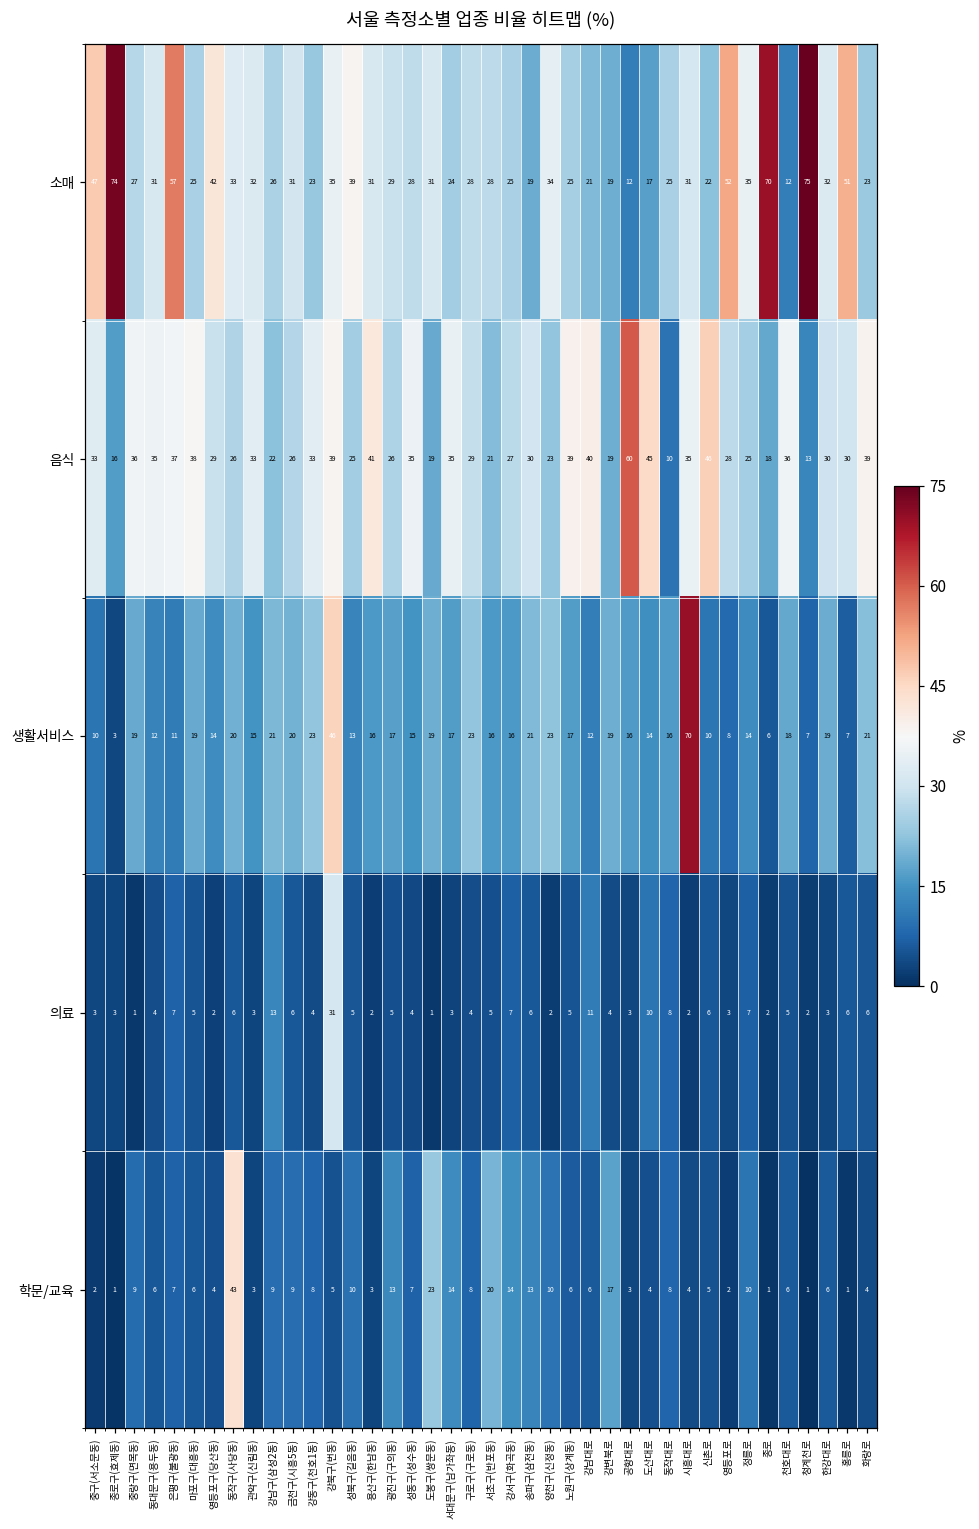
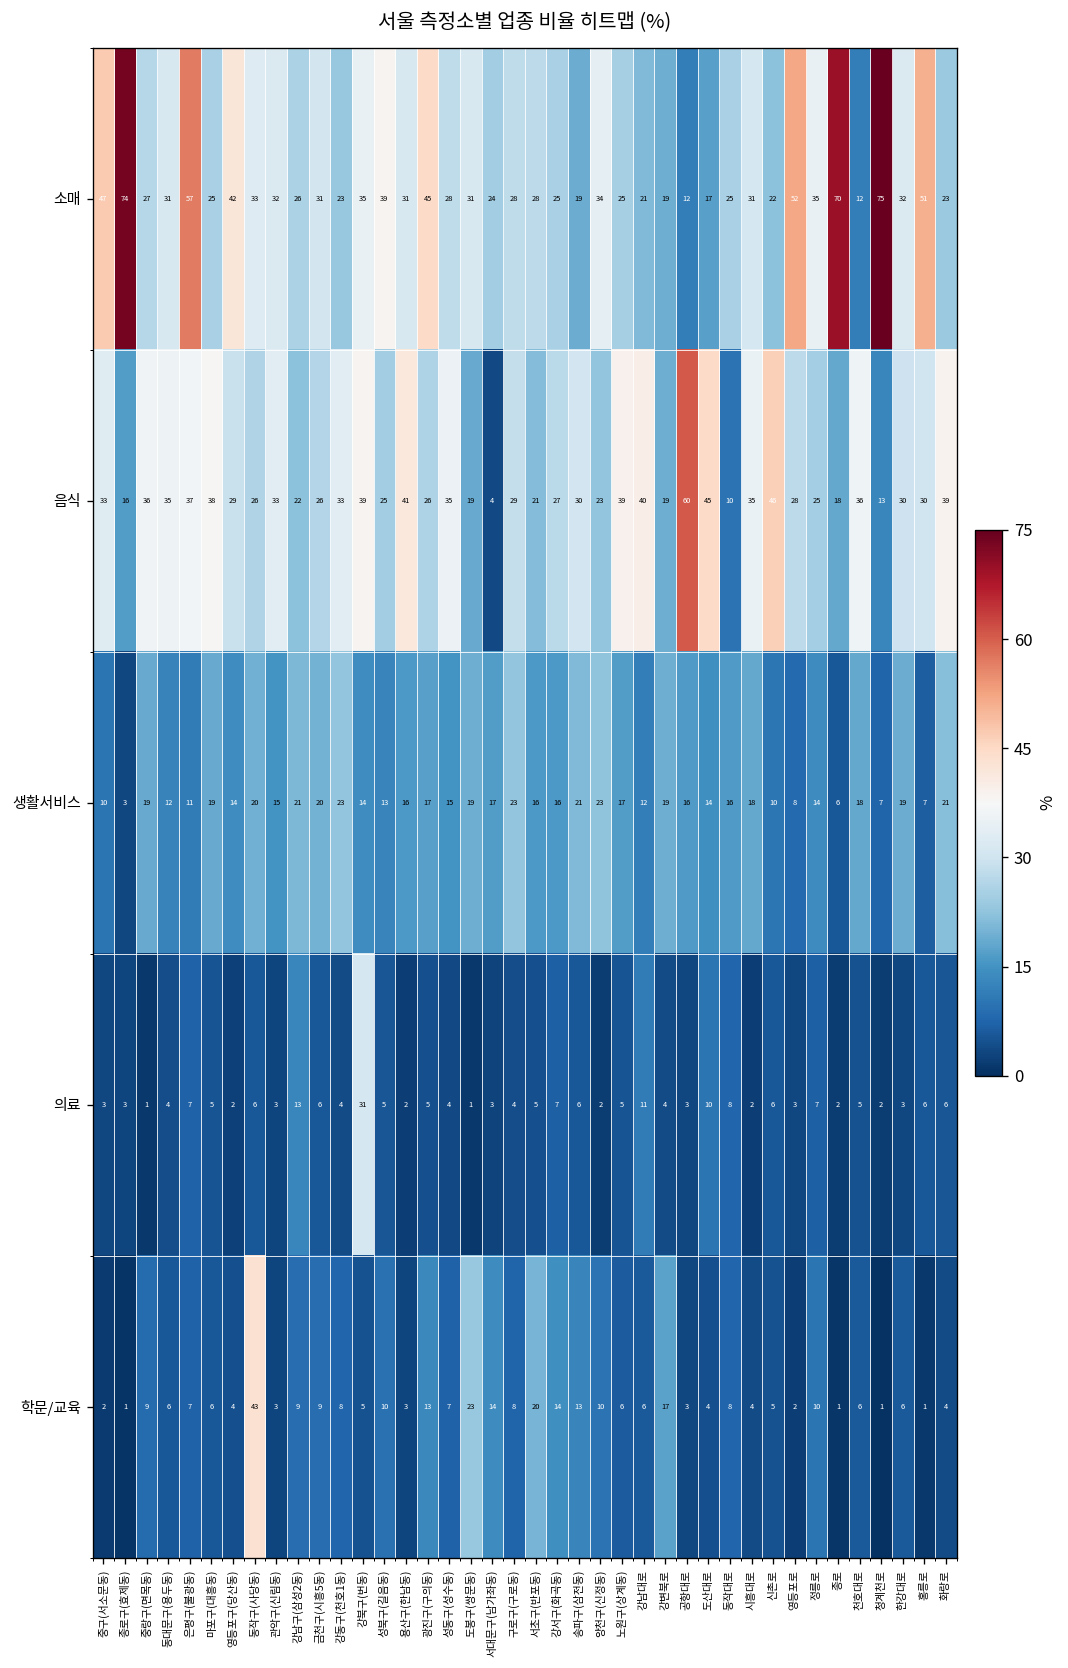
  {
    "소매": {
      "중구(서소문동)": 47,
      "종로구(효제동)": 74,
      "중랑구(면목동)": 27,
      "동대문구(용두동)": 31,
      "은평구(불광동)": 57,
      "마포구(대흥동)": 25,
      "영등포구(당산동)": 42,
      "동작구(사당동)": 33,
      "관악구(신림동)": 32,
      "강남구(삼성2동)": 26,
      "금천구(시흥5동)": 31,
      "강동구(천호1동)": 23,
      "강북구(번동)": 35,
      "성북구(길음동)": 39,
      "용산구(한남동)": 31,
-     "광진구(구의동)": 29,
+     "광진구(구의동)": 45,
      "성동구(성수동)": 28,
      "도봉구(쌍문동)": 31,
      "서대문구(남가좌동)": 24,
      "구로구(구로동)": 28,
      "서초구(반포동)": 28,
      "강서구(화곡동)": 25,
      "송파구(삼전동)": 19,
      "양천구(신정동)": 34,
      "노원구(상계동)": 25,
      "강남대로": 21,
      "강변북로": 19,
      "공항대로": 12,
      "도산대로": 17,
      "동작대로": 25,
      "시흥대로": 31,
      "신촌로": 22,
      "영등포로": 52,
      "정릉로": 35,
      "종로": 70,
      "천호대로": 12,
      "청계천로": 75,
      "한강대로": 32,
      "홍릉로": 51,
      "화랑로": 23
    },
    "음식": {
      "중구(서소문동)": 33,
      "종로구(효제동)": 16,
      "중랑구(면목동)": 36,
      "동대문구(용두동)": 35,
      "은평구(불광동)": 37,
      "마포구(대흥동)": 38,
      "영등포구(당산동)": 29,
      "동작구(사당동)": 26,
      "관악구(신림동)": 33,
      "강남구(삼성2동)": 22,
      "금천구(시흥5동)": 26,
      "강동구(천호1동)": 33,
      "강북구(번동)": 39,
      "성북구(길음동)": 25,
      "용산구(한남동)": 41,
      "광진구(구의동)": 26,
      "성동구(성수동)": 35,
      "도봉구(쌍문동)": 19,
-     "서대문구(남가좌동)": 35,
+     "서대문구(남가좌동)": 4,
      "구로구(구로동)": 29,
      "서초구(반포동)": 21,
      "강서구(화곡동)": 27,
      "송파구(삼전동)": 30,
      "양천구(신정동)": 23,
      "노원구(상계동)": 39,
      "강남대로": 40,
      "강변북로": 19,
      "공항대로": 60,
      "도산대로": 45,
      "동작대로": 10,
      "시흥대로": 35,
      "신촌로": 46,
      "영등포로": 28,
      "정릉로": 25,
      "종로": 18,
      "천호대로": 36,
      "청계천로": 13,
      "한강대로": 30,
      "홍릉로": 30,
      "화랑로": 39
    },
    "생활서비스": {
      "중구(서소문동)": 10,
      "종로구(효제동)": 3,
      "중랑구(면목동)": 19,
      "동대문구(용두동)": 12,
      "은평구(불광동)": 11,
      "마포구(대흥동)": 19,
      "영등포구(당산동)": 14,
      "동작구(사당동)": 20,
      "관악구(신림동)": 15,
      "강남구(삼성2동)": 21,
      "금천구(시흥5동)": 20,
      "강동구(천호1동)": 23,
-     "강북구(번동)": 46,
+     "강북구(번동)": 14,
      "성북구(길음동)": 13,
      "용산구(한남동)": 16,
      "광진구(구의동)": 17,
      "성동구(성수동)": 15,
      "도봉구(쌍문동)": 19,
      "서대문구(남가좌동)": 17,
      "구로구(구로동)": 23,
      "서초구(반포동)": 16,
      "강서구(화곡동)": 16,
      "송파구(삼전동)": 21,
      "양천구(신정동)": 23,
      "노원구(상계동)": 17,
      "강남대로": 12,
      "강변북로": 19,
      "공항대로": 16,
      "도산대로": 14,
      "동작대로": 16,
-     "시흥대로": 70,
+     "시흥대로": 18,
      "신촌로": 10,
      "영등포로": 8,
      "정릉로": 14,
      "종로": 6,
      "천호대로": 18,
      "청계천로": 7,
      "한강대로": 19,
      "홍릉로": 7,
      "화랑로": 21
    },
    "의료": {
      "중구(서소문동)": 3,
      "종로구(효제동)": 3,
      "중랑구(면목동)": 1,
      "동대문구(용두동)": 4,
      "은평구(불광동)": 7,
      "마포구(대흥동)": 5,
      "영등포구(당산동)": 2,
      "동작구(사당동)": 6,
      "관악구(신림동)": 3,
      "강남구(삼성2동)": 13,
      "금천구(시흥5동)": 6,
      "강동구(천호1동)": 4,
      "강북구(번동)": 31,
      "성북구(길음동)": 5,
      "용산구(한남동)": 2,
      "광진구(구의동)": 5,
      "성동구(성수동)": 4,
      "도봉구(쌍문동)": 1,
      "서대문구(남가좌동)": 3,
      "구로구(구로동)": 4,
      "서초구(반포동)": 5,
      "강서구(화곡동)": 7,
      "송파구(삼전동)": 6,
      "양천구(신정동)": 2,
      "노원구(상계동)": 5,
      "강남대로": 11,
      "강변북로": 4,
      "공항대로": 3,
      "도산대로": 10,
      "동작대로": 8,
      "시흥대로": 2,
      "신촌로": 6,
      "영등포로": 3,
      "정릉로": 7,
      "종로": 2,
      "천호대로": 5,
      "청계천로": 2,
      "한강대로": 3,
      "홍릉로": 6,
      "화랑로": 6
    },
    "학문/교육": {
      "중구(서소문동)": 2,
      "종로구(효제동)": 1,
      "중랑구(면목동)": 9,
      "동대문구(용두동)": 6,
      "은평구(불광동)": 7,
      "마포구(대흥동)": 6,
      "영등포구(당산동)": 4,
      "동작구(사당동)": 43,
      "관악구(신림동)": 3,
      "강남구(삼성2동)": 9,
      "금천구(시흥5동)": 9,
      "강동구(천호1동)": 8,
      "강북구(번동)": 5,
      "성북구(길음동)": 10,
      "용산구(한남동)": 3,
      "광진구(구의동)": 13,
      "성동구(성수동)": 7,
      "도봉구(쌍문동)": 23,
      "서대문구(남가좌동)": 14,
      "구로구(구로동)": 8,
      "서초구(반포동)": 20,
      "강서구(화곡동)": 14,
      "송파구(삼전동)": 13,
      "양천구(신정동)": 10,
      "노원구(상계동)": 6,
      "강남대로": 6,
      "강변북로": 17,
      "공항대로": 3,
      "도산대로": 4,
      "동작대로": 8,
      "시흥대로": 4,
      "신촌로": 5,
      "영등포로": 2,
      "정릉로": 10,
      "종로": 1,
      "천호대로": 6,
      "청계천로": 1,
      "한강대로": 6,
      "홍릉로": 1,
      "화랑로": 4
    }
  }
